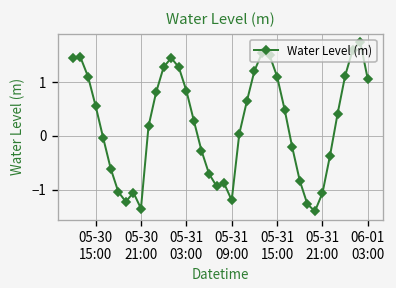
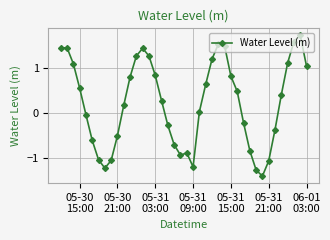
  {
    "05-30 15:00": 0.6,
-   "05-30 21:00": -1.3,
+   "05-30 21:00": -0.5,
    "05-31 03:00": 0.8,
    "05-31 09:00": -1.2,
-   "05-31 15:00": 1.1,
+   "05-31 15:00": 0.8,
    "05-31 21:00": -1.1,
    "06-01 03:00": 1.0
  }
